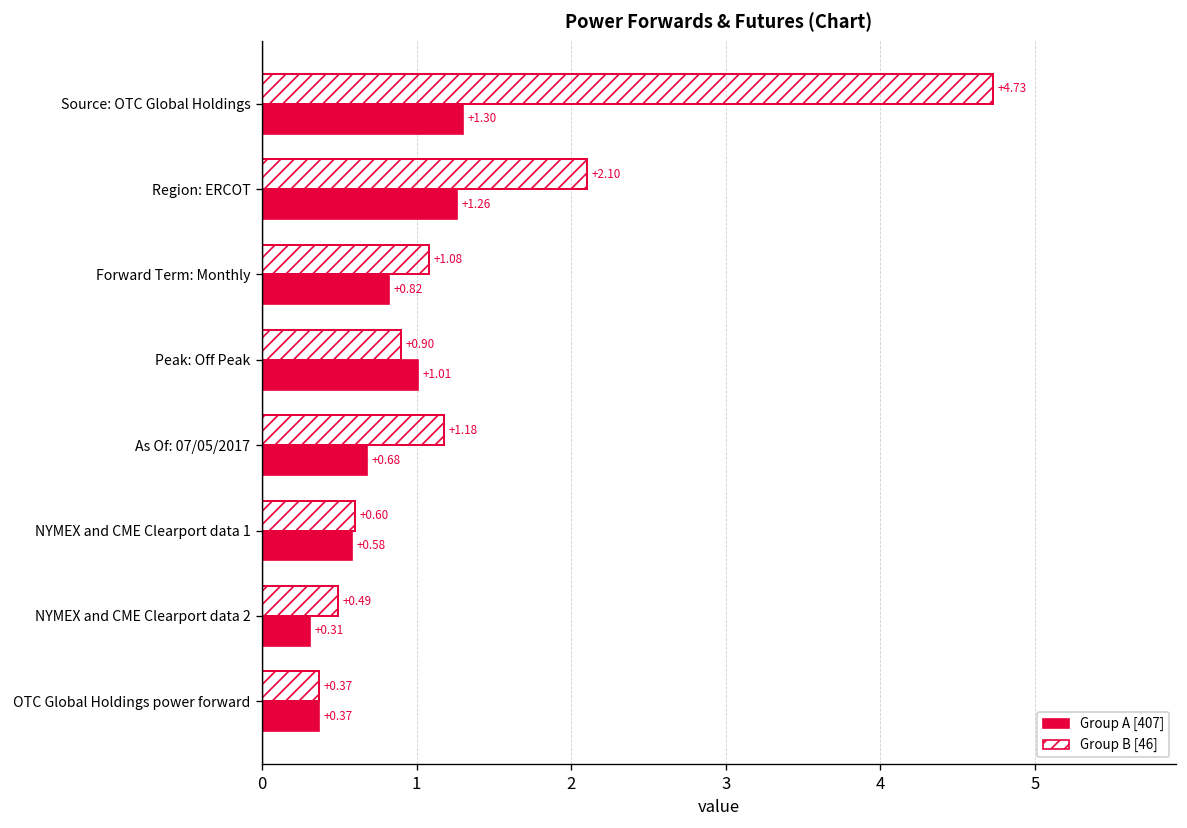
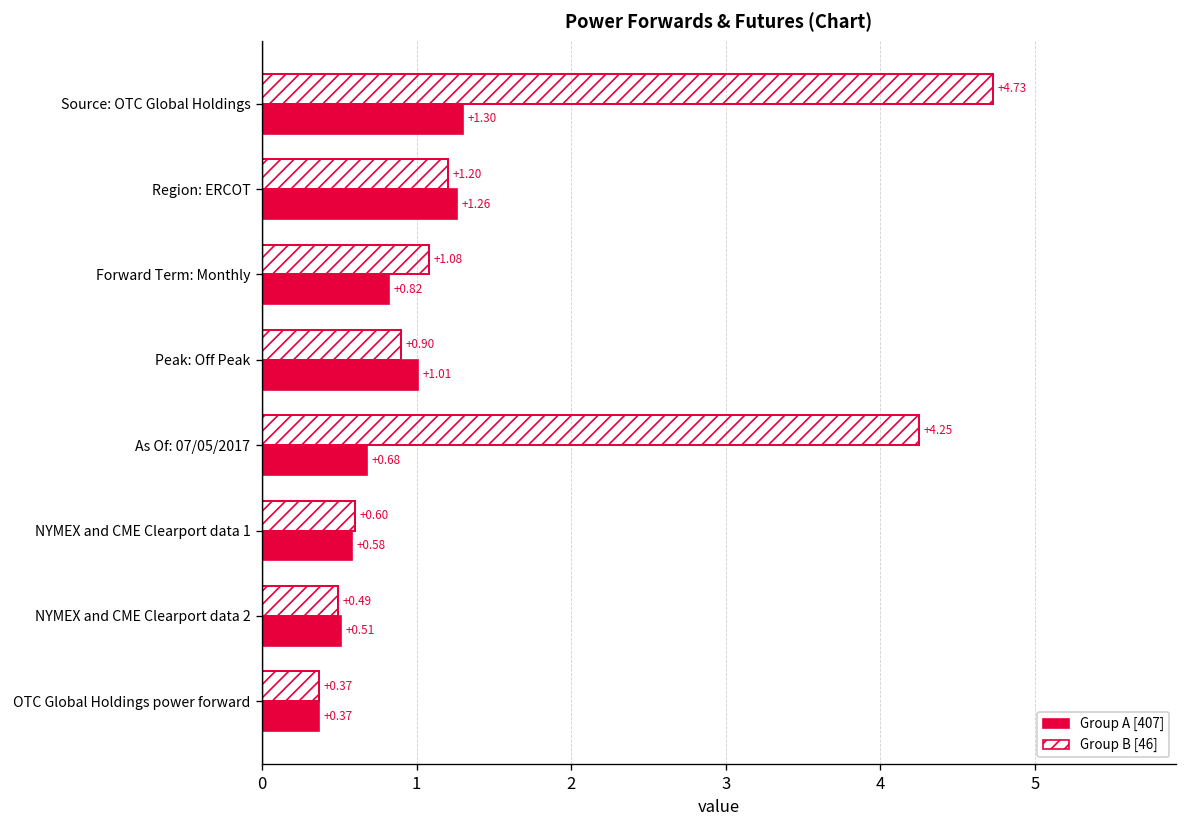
  {
    "Group A [407]": {
      "Source: OTC Global Holdings": "+1.30",
      "Region: ERCOT": "+1.26",
      "Forward Term: Monthly": "+0.82",
      "Peak: Off Peak": "+1.01",
      "As Of: 07/05/2017": "+0.68",
      "NYMEX and CME Clearport data 1": "+0.58",
-     "NYMEX and CME Clearport data 2": "+0.31",
+     "NYMEX and CME Clearport data 2": "+0.51",
      "OTC Global Holdings power forward": "+0.37"
    },
    "Group B [46]": {
      "Source: OTC Global Holdings": "+4.73",
-     "Region: ERCOT": "+2.10",
+     "Region: ERCOT": "+1.20",
      "Forward Term: Monthly": "+1.08",
      "Peak: Off Peak": "+0.90",
-     "As Of: 07/05/2017": "+1.18",
+     "As Of: 07/05/2017": "+4.25",
      "NYMEX and CME Clearport data 1": "+0.60",
      "NYMEX and CME Clearport data 2": "+0.49",
      "OTC Global Holdings power forward": "+0.37"
    }
  }
